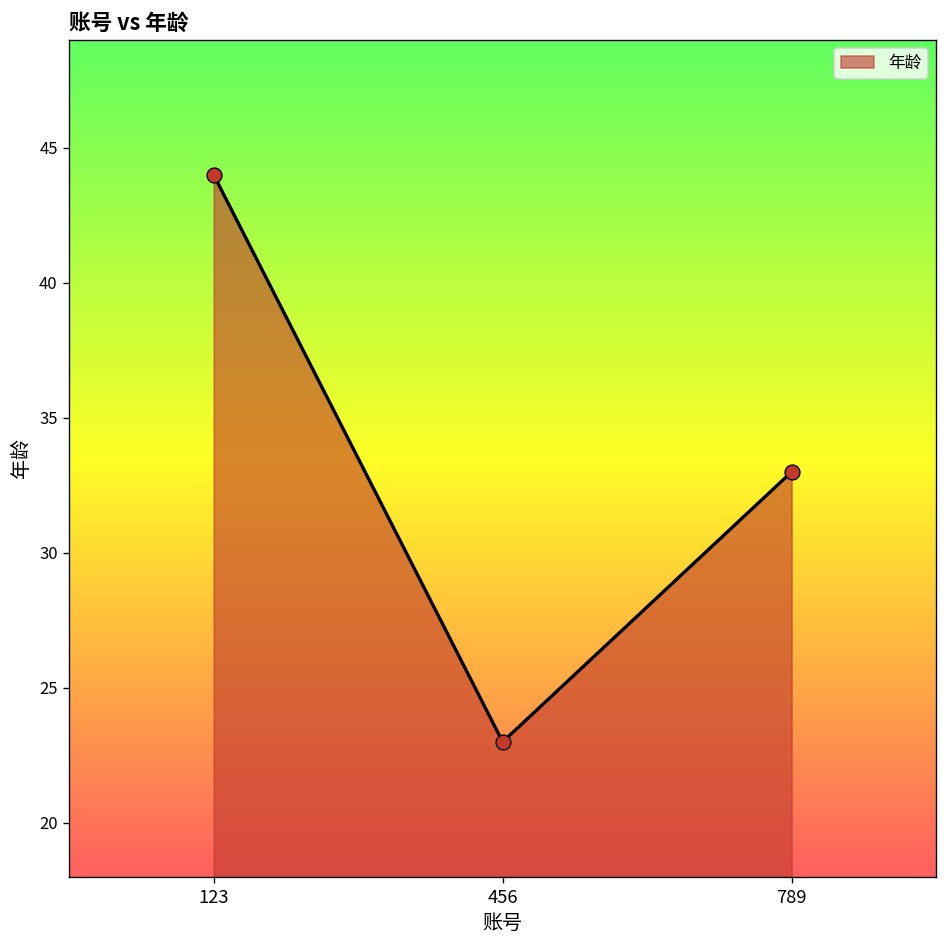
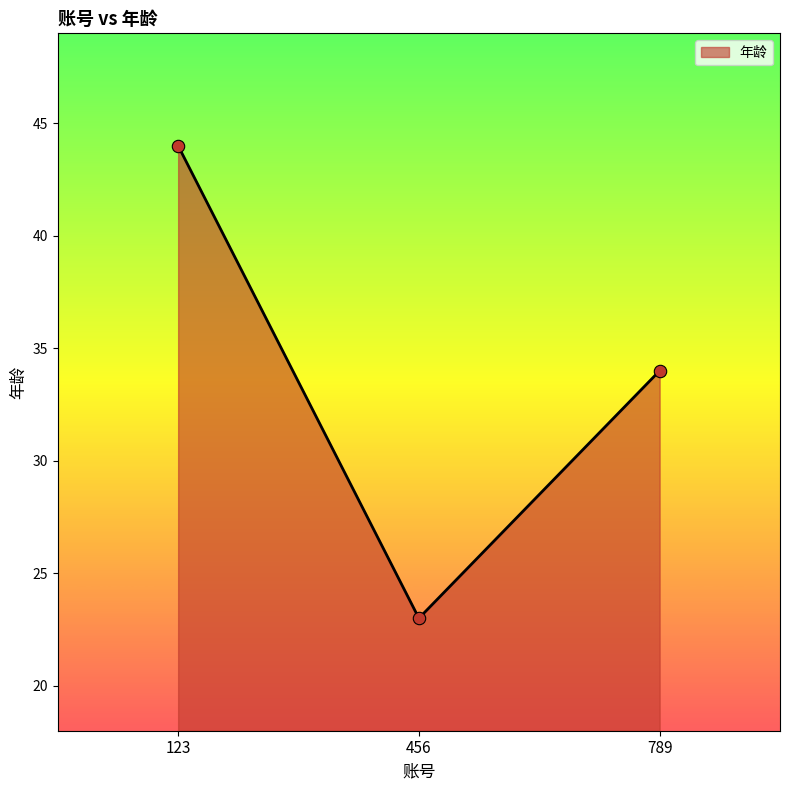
  {
    "123": 44,
    "456": 23,
-   "789": 33
+   "789": 34
  }
